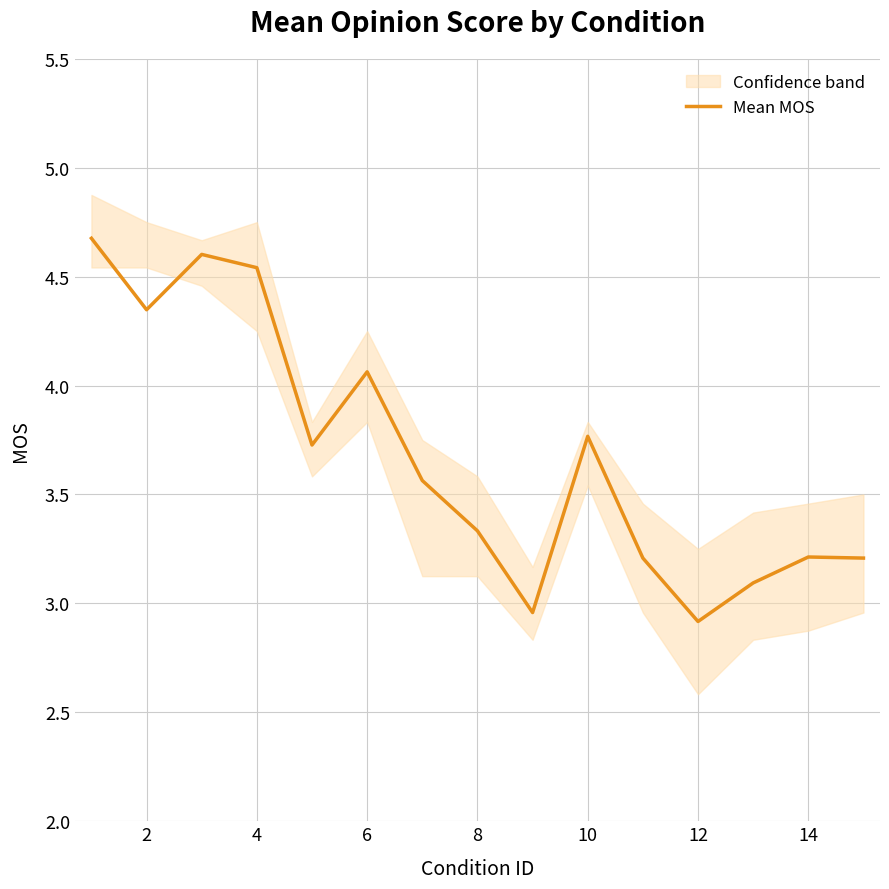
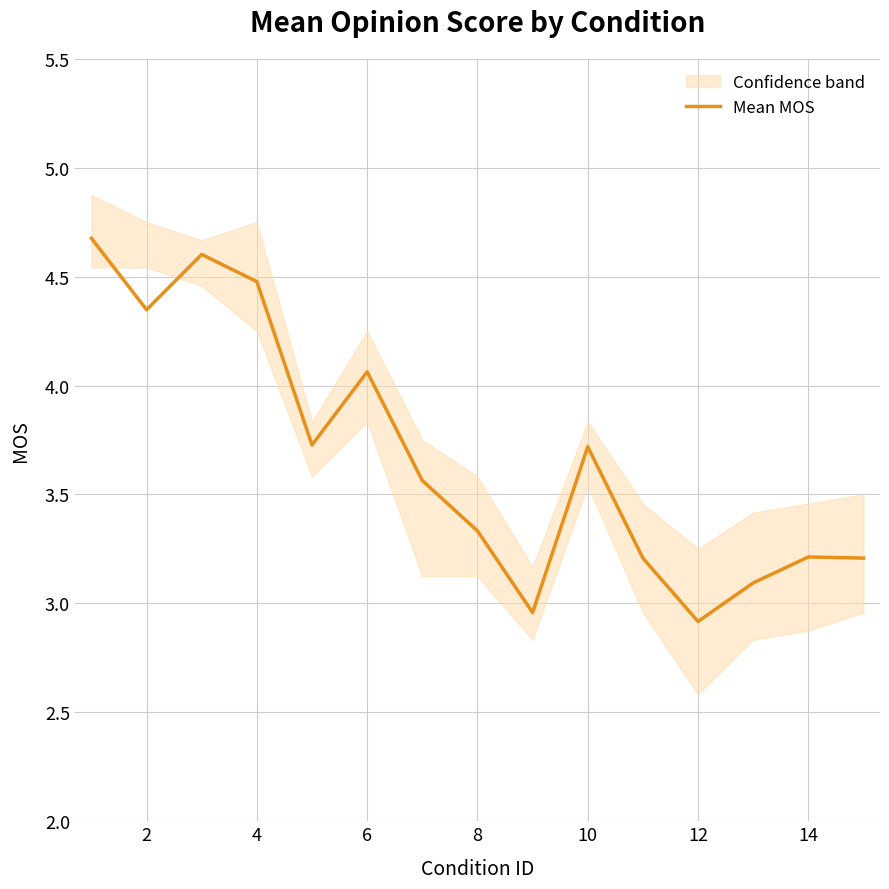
  {
    "Mean MOS": {
      "2": 4.35,
-     "4": 4.54,
+     "4": 4.48,
      "6": 4.06,
      "8": 3.33,
-     "10": 3.77,
+     "10": 3.72,
      "12": 2.92,
      "14": 3.21
    }
  }
